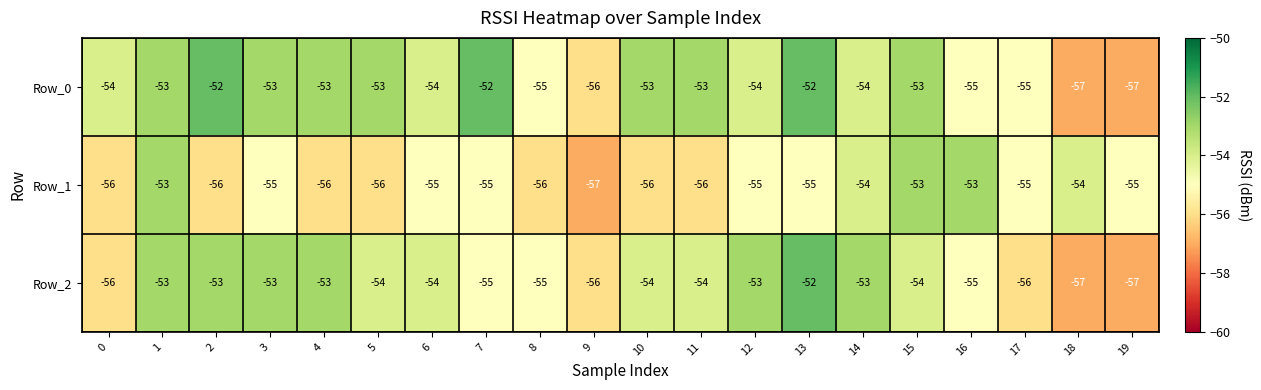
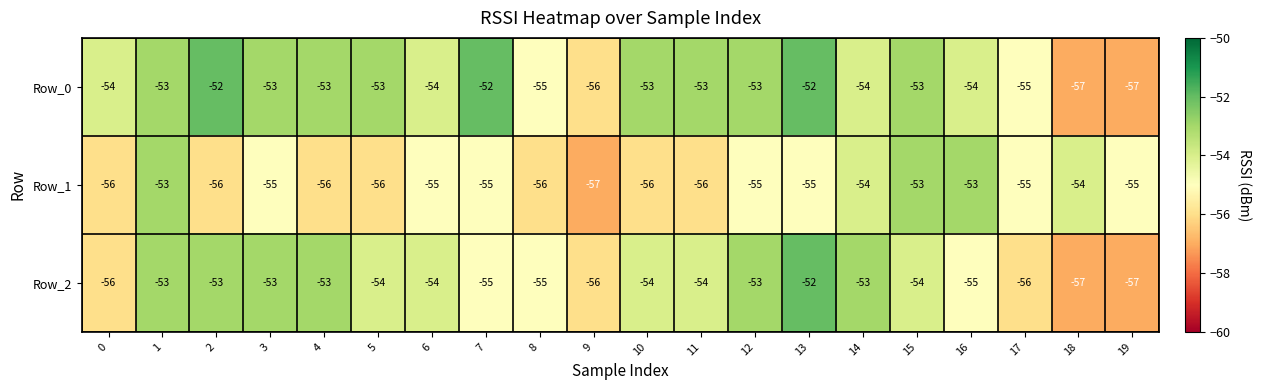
  {
    "Row_0": {
      "0": -54,
      "1": -53,
      "2": -52,
      "3": -53,
      "4": -53,
      "5": -53,
      "6": -54,
      "7": -52,
      "8": -55,
      "9": -56,
      "10": -53,
      "11": -53,
-     "12": -54,
+     "12": -53,
      "13": -52,
      "14": -54,
      "15": -53,
-     "16": -55,
+     "16": -54,
      "17": -55,
      "18": -57,
      "19": -57
    },
    "Row_1": {
      "0": -56,
      "1": -53,
      "2": -56,
      "3": -55,
      "4": -56,
      "5": -56,
      "6": -55,
      "7": -55,
      "8": -56,
      "9": -57,
      "10": -56,
      "11": -56,
      "12": -55,
      "13": -55,
      "14": -54,
      "15": -53,
      "16": -53,
      "17": -55,
      "18": -54,
      "19": -55
    },
    "Row_2": {
      "0": -56,
      "1": -53,
      "2": -53,
      "3": -53,
      "4": -53,
      "5": -54,
      "6": -54,
      "7": -55,
      "8": -55,
      "9": -56,
      "10": -54,
      "11": -54,
      "12": -53,
      "13": -52,
      "14": -53,
      "15": -54,
      "16": -55,
      "17": -56,
      "18": -57,
      "19": -57
    }
  }
